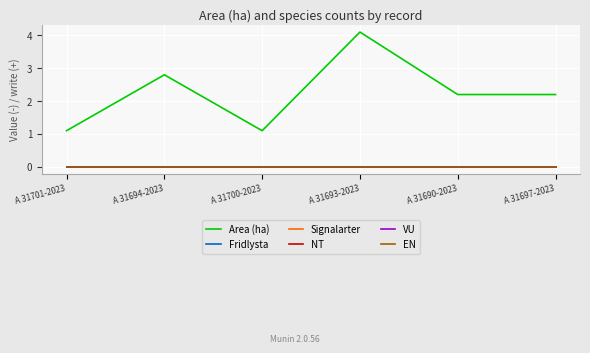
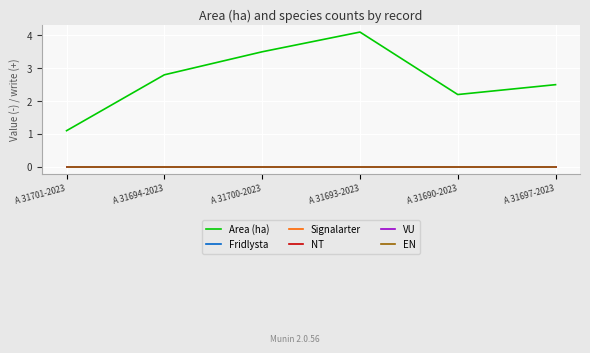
  {
    "Area (ha)": {
      "A 31701-2023": 1.1,
      "A 31694-2023": 2.8,
-     "A 31700-2023": 1.1,
+     "A 31700-2023": 3.5,
      "A 31693-2023": 4.1,
      "A 31690-2023": 2.2,
-     "A 31697-2023": 2.2
+     "A 31697-2023": 2.5
    },
    "EN": {
      "A 31701-2023": 0.0,
      "A 31694-2023": 0.0,
      "A 31700-2023": 0.0,
      "A 31693-2023": 0.0,
      "A 31690-2023": 0.0,
      "A 31697-2023": 0.0
    }
  }
